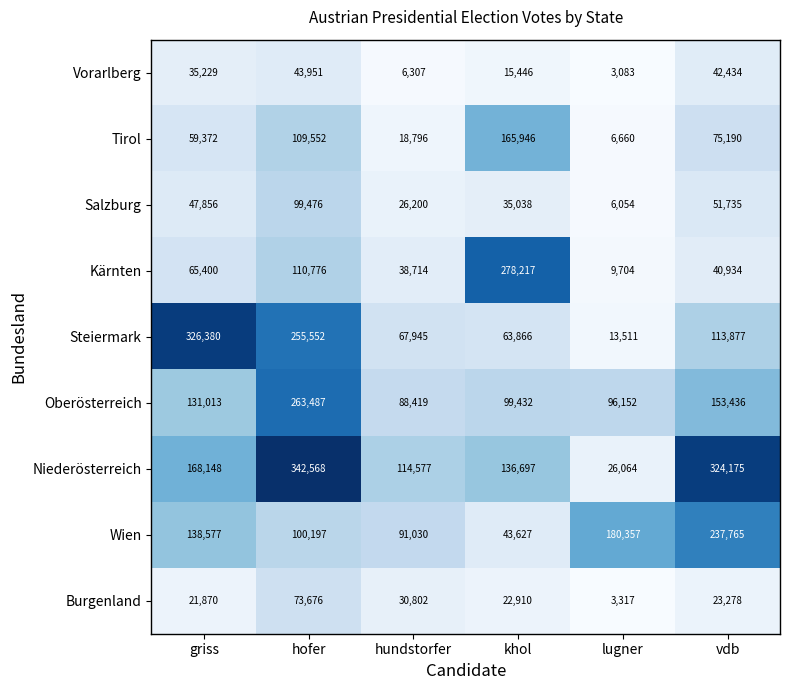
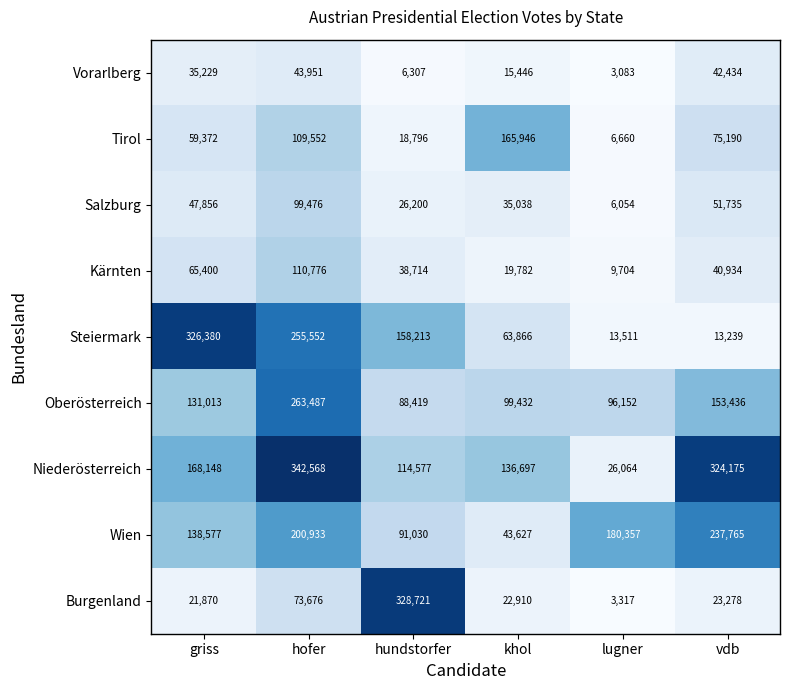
  {
    "Vorarlberg": {
      "griss": "35,229",
      "hofer": "43,951",
      "hundstorfer": "6,307",
      "khol": "15,446",
      "lugner": "3,083",
      "vdb": "42,434"
    },
    "Tirol": {
      "griss": "59,372",
      "hofer": "109,552",
      "hundstorfer": "18,796",
      "khol": "165,946",
      "lugner": "6,660",
      "vdb": "75,190"
    },
    "Salzburg": {
      "griss": "47,856",
      "hofer": "99,476",
      "hundstorfer": "26,200",
      "khol": "35,038",
      "lugner": "6,054",
      "vdb": "51,735"
    },
    "Kärnten": {
      "griss": "65,400",
      "hofer": "110,776",
      "hundstorfer": "38,714",
-     "khol": "278,217",
+     "khol": "19,782",
      "lugner": "9,704",
      "vdb": "40,934"
    },
    "Steiermark": {
      "griss": "326,380",
      "hofer": "255,552",
-     "hundstorfer": "67,945",
+     "hundstorfer": "158,213",
      "khol": "63,866",
      "lugner": "13,511",
-     "vdb": "113,877"
+     "vdb": "13,239"
    },
    "Oberösterreich": {
      "griss": "131,013",
      "hofer": "263,487",
      "hundstorfer": "88,419",
      "khol": "99,432",
      "lugner": "96,152",
      "vdb": "153,436"
    },
    "Niederösterreich": {
      "griss": "168,148",
      "hofer": "342,568",
      "hundstorfer": "114,577",
      "khol": "136,697",
      "lugner": "26,064",
      "vdb": "324,175"
    },
    "Wien": {
      "griss": "138,577",
-     "hofer": "100,197",
+     "hofer": "200,933",
      "hundstorfer": "91,030",
      "khol": "43,627",
      "lugner": "180,357",
      "vdb": "237,765"
    },
    "Burgenland": {
      "griss": "21,870",
      "hofer": "73,676",
-     "hundstorfer": "30,802",
+     "hundstorfer": "328,721",
      "khol": "22,910",
      "lugner": "3,317",
      "vdb": "23,278"
    }
  }
